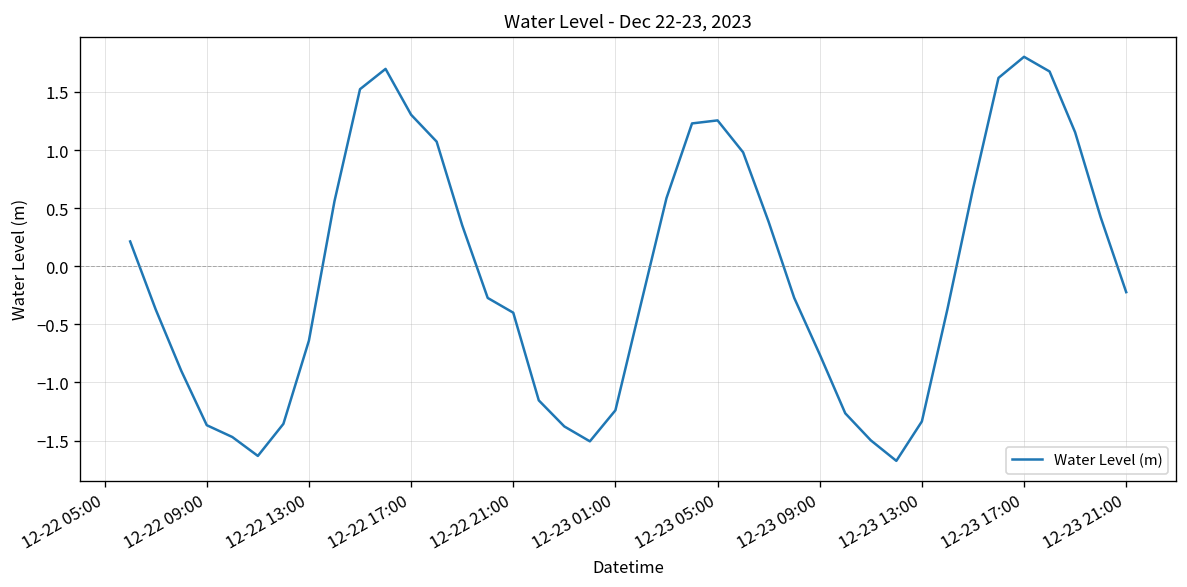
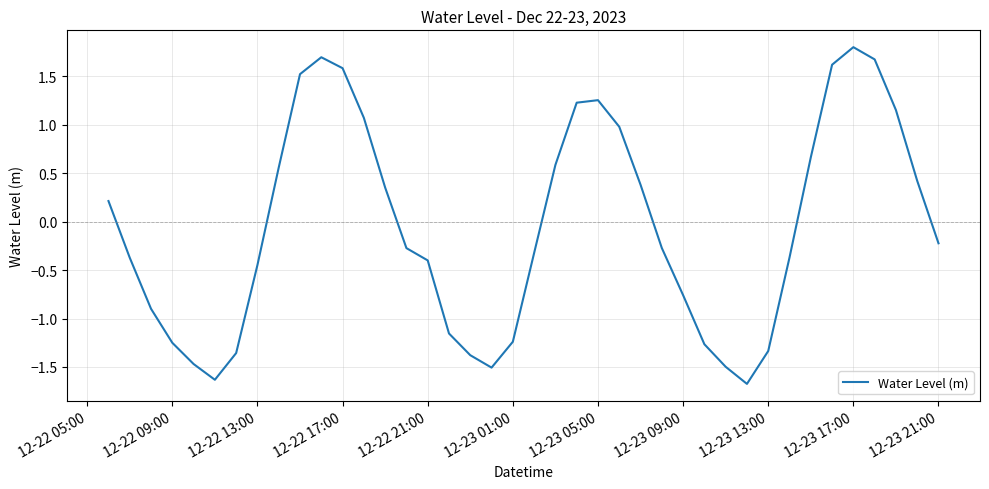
  {
-   "12-22 09:00": -1.4,
-   "12-22 13:00": -0.6,
-   "12-22 17:00": 1.3,
+   "12-22 09:00": -1.3,
+   "12-22 13:00": -0.4,
+   "12-22 17:00": 1.6,
    "12-22 21:00": -0.4,
    "12-23 01:00": -1.2,
    "12-23 05:00": 1.3,
    "12-23 09:00": -0.8,
    "12-23 13:00": -1.3,
    "12-23 17:00": 1.8,
    "12-23 21:00": -0.2
  }
